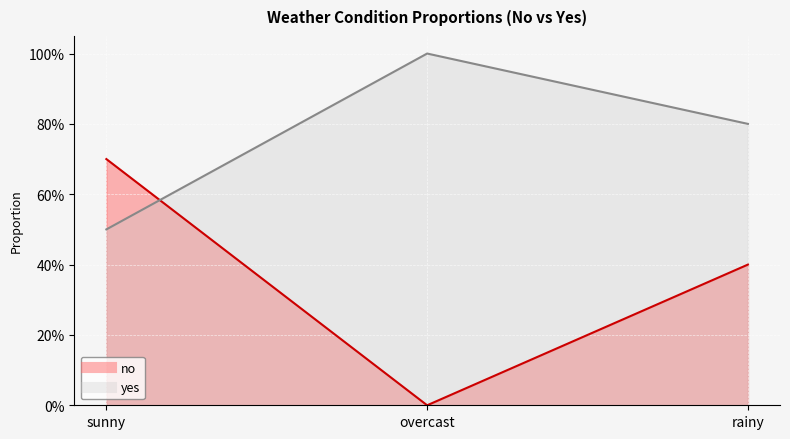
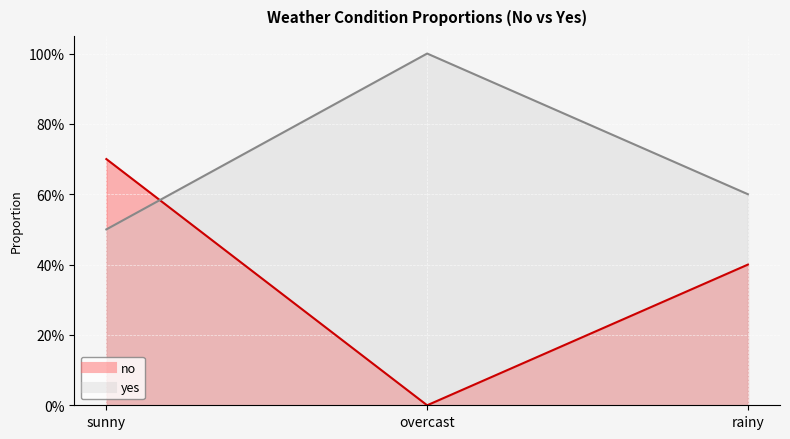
  {
    "no": {
      "sunny": "70%",
      "overcast": "0%",
      "rainy": "40%"
    },
    "yes": {
      "sunny": "50%",
      "overcast": "100%",
-     "rainy": "80%"
+     "rainy": "60%"
    }
  }
